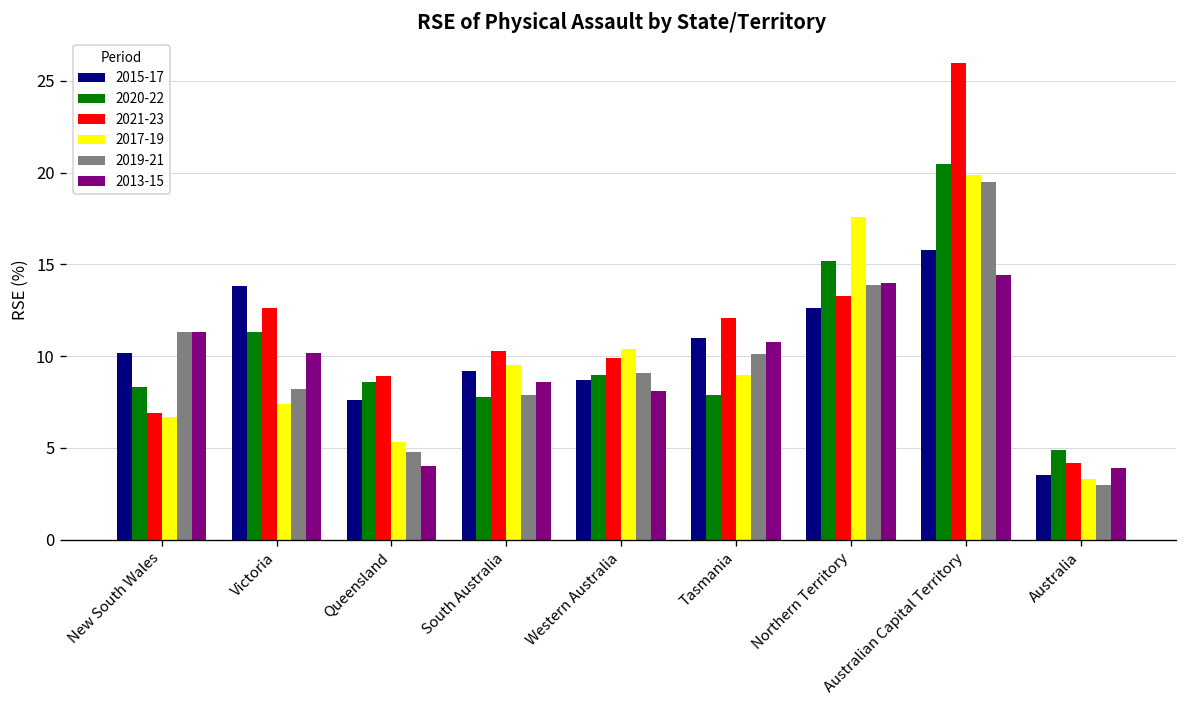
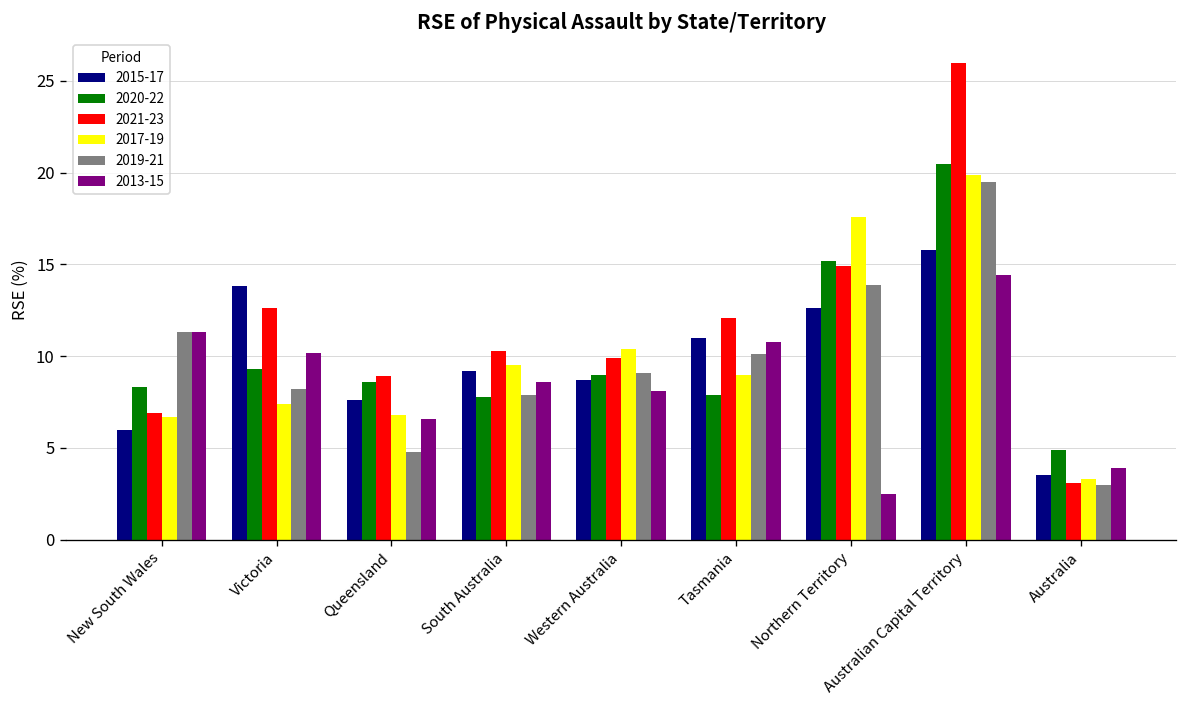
  {
    "2015-17": {
-     "New South Wales": 10.2,
+     "New South Wales": 6.0,
      "Victoria": 13.8,
      "Queensland": 7.6,
      "South Australia": 9.2,
      "Western Australia": 8.7,
      "Tasmania": 11.0,
      "Northern Territory": 12.6,
      "Australian Capital Territory": 15.8,
      "Australia": 3.5
    },
    "2020-22": {
      "New South Wales": 8.3,
-     "Victoria": 11.3,
+     "Victoria": 9.3,
      "Queensland": 8.6,
      "South Australia": 7.8,
      "Western Australia": 9.0,
      "Tasmania": 7.9,
      "Northern Territory": 15.2,
      "Australian Capital Territory": 20.5,
      "Australia": 4.9
    },
    "2021-23": {
      "New South Wales": 6.9,
      "Victoria": 12.6,
      "Queensland": 8.9,
      "South Australia": 10.3,
      "Western Australia": 9.9,
      "Tasmania": 12.1,
-     "Northern Territory": 13.3,
+     "Northern Territory": 14.9,
      "Australian Capital Territory": 26.0,
-     "Australia": 4.2
+     "Australia": 3.1
    },
    "2017-19": {
      "New South Wales": 6.7,
      "Victoria": 7.4,
-     "Queensland": 5.3,
+     "Queensland": 6.8,
      "South Australia": 9.5,
      "Western Australia": 10.4,
      "Tasmania": 9.0,
      "Northern Territory": 17.6,
      "Australian Capital Territory": 19.9,
      "Australia": 3.3
    },
    "2019-21": {
      "New South Wales": 11.3,
      "Victoria": 8.2,
      "Queensland": 4.8,
      "South Australia": 7.9,
      "Western Australia": 9.1,
      "Tasmania": 10.1,
      "Northern Territory": 13.9,
      "Australian Capital Territory": 19.5,
      "Australia": 3.0
    },
    "2013-15": {
      "New South Wales": 11.3,
      "Victoria": 10.2,
-     "Queensland": 4.0,
+     "Queensland": 6.6,
      "South Australia": 8.6,
      "Western Australia": 8.1,
      "Tasmania": 10.8,
-     "Northern Territory": 14.0,
+     "Northern Territory": 2.5,
      "Australian Capital Territory": 14.4,
      "Australia": 3.9
    }
  }
